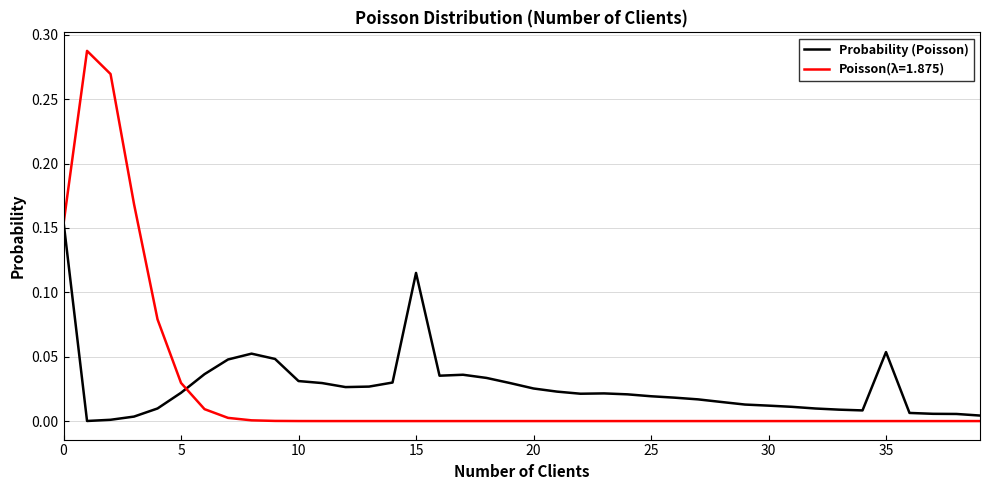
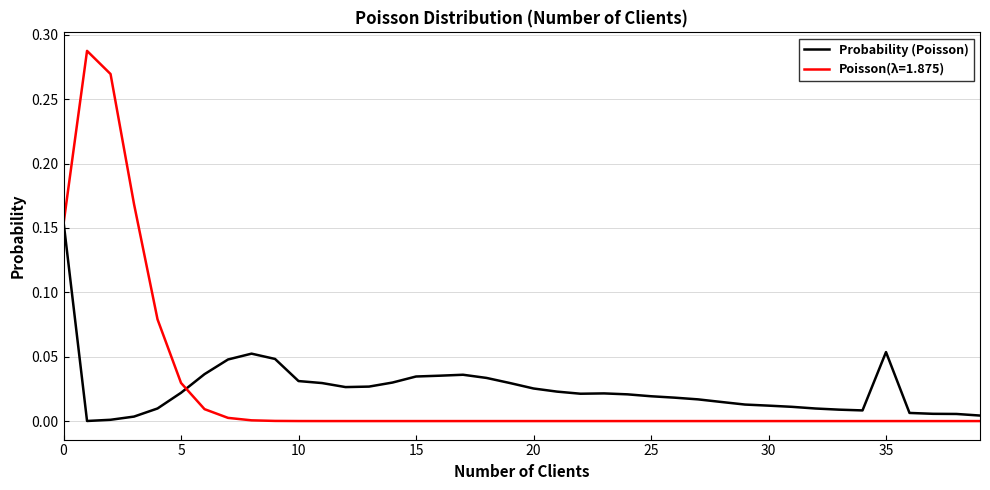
  {
    "Probability (Poisson)": {
      "5": 0.022,
      "10": 0.031,
-     "15": 0.115,
+     "15": 0.035,
      "20": 0.025,
      "25": 0.019,
      "30": 0.012,
      "35": 0.054
    },
    "Poisson(λ=1.875)": {
      "5": 0.030,
      "10": 0.000,
      "15": 0.000,
      "20": 0.000,
      "25": 0.000,
      "30": 0.000,
      "35": 0.000
    }
  }
